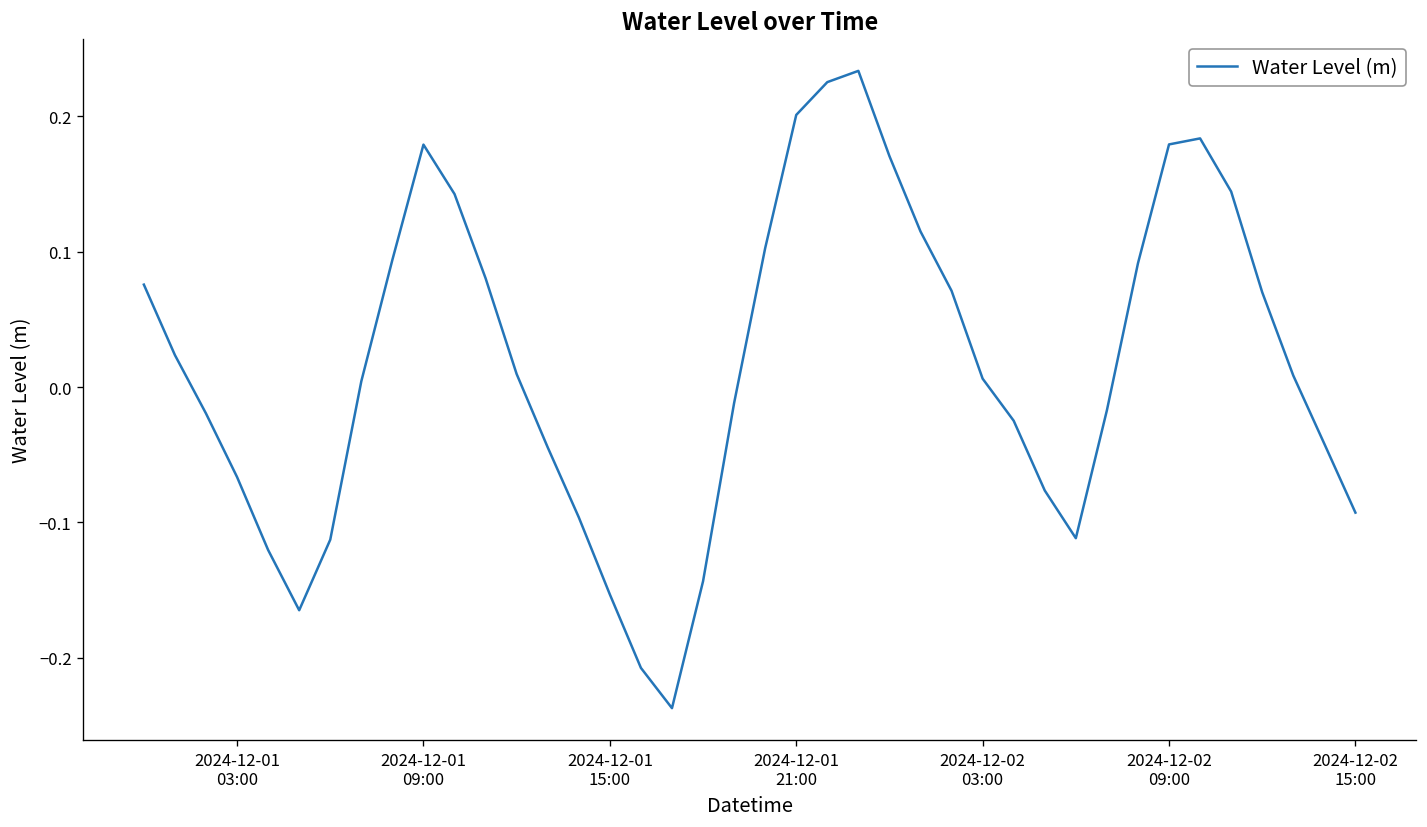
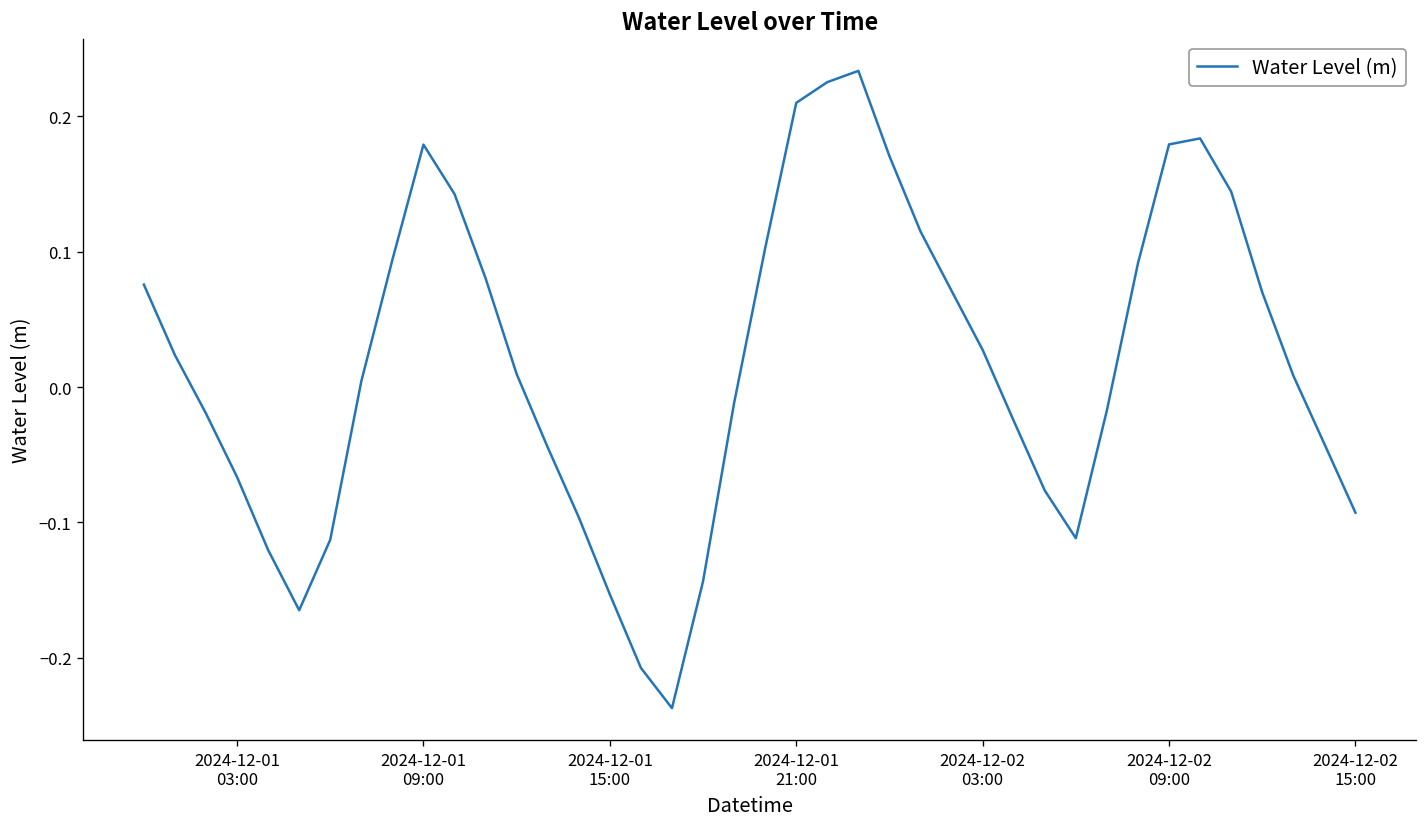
  {
    "2024-12-01 03:00": -0.066,
    "2024-12-01 09:00": 0.179,
    "2024-12-01 15:00": -0.153,
-   "2024-12-01 21:00": 0.201,
-   "2024-12-02 03:00": 0.006,
+   "2024-12-01 21:00": 0.210,
+   "2024-12-02 03:00": 0.028,
    "2024-12-02 09:00": 0.179,
    "2024-12-02 15:00": -0.093
  }
